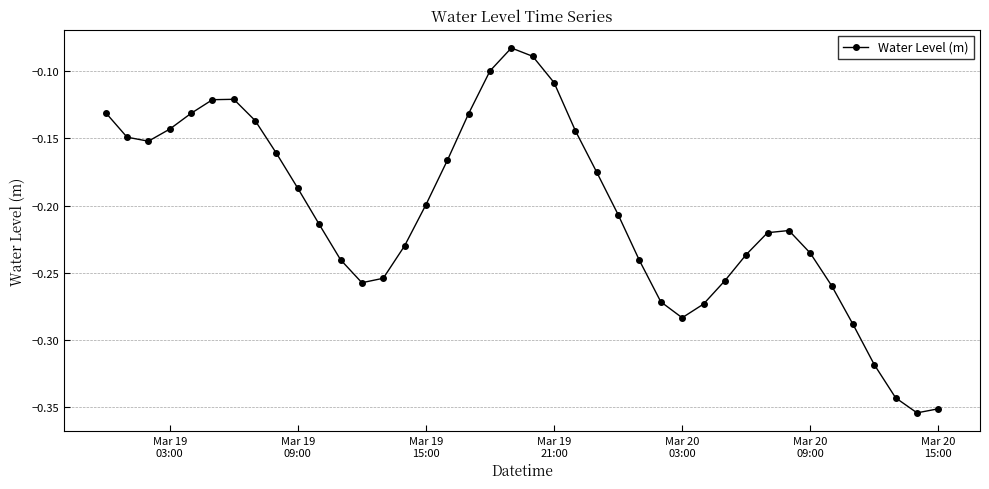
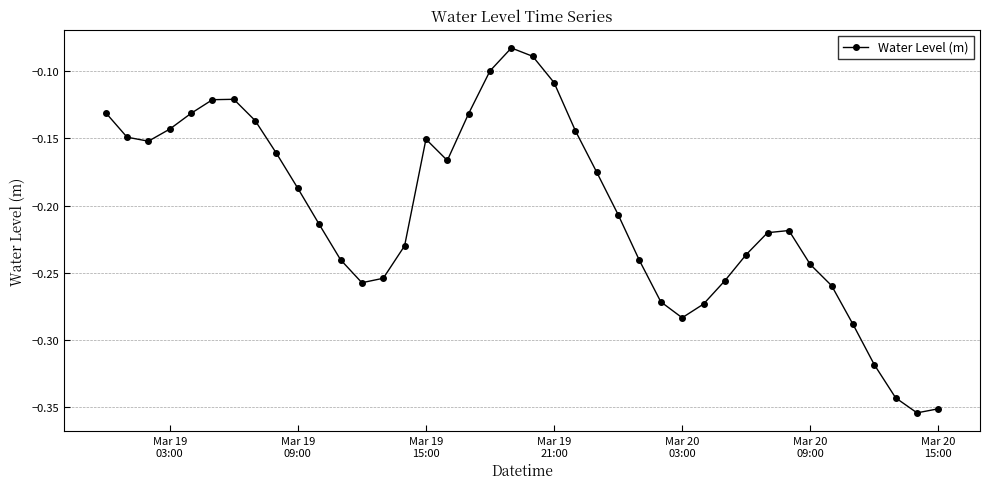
  {
    "Mar 19 03:00": -0.143,
    "Mar 19 09:00": -0.187,
-   "Mar 19 15:00": -0.199,
+   "Mar 19 15:00": -0.151,
    "Mar 19 21:00": -0.108,
    "Mar 20 03:00": -0.283,
-   "Mar 20 09:00": -0.235,
+   "Mar 20 09:00": -0.244,
    "Mar 20 15:00": -0.351
  }
